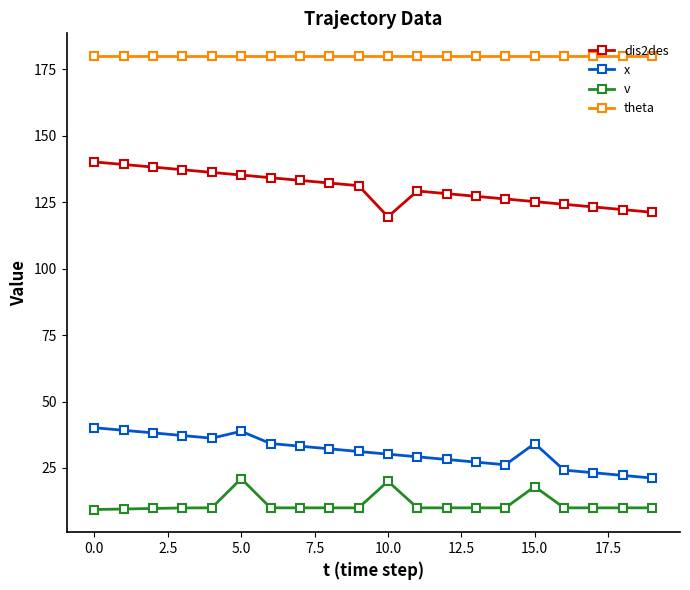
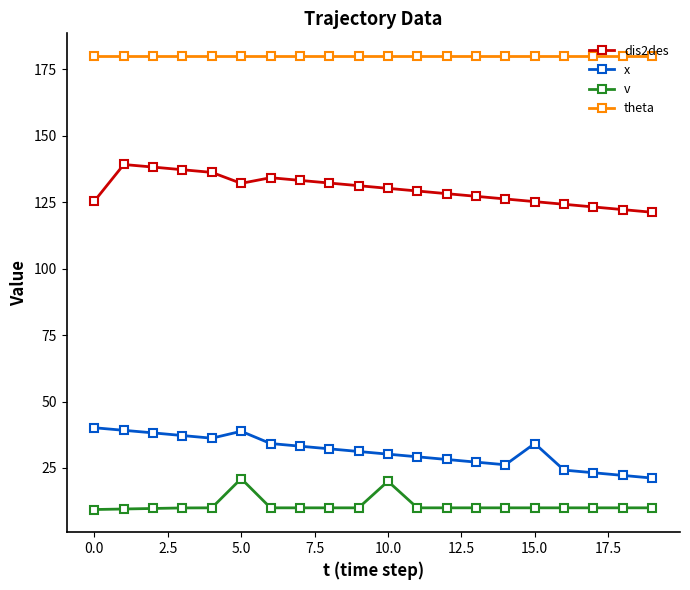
  {
    "dis2des": {
-     "0.0": 140,
-     "5.0": 135,
-     "10.0": 120,
+     "0.0": 125,
+     "5.0": 132,
+     "10.0": 130,
      "15.0": 125
    },
    "x": {
      "0.0": 40,
      "5.0": 39,
      "10.0": 30,
      "15.0": 34
    },
    "v": {
      "0.0": 9,
      "5.0": 21,
      "10.0": 20,
-     "15.0": 18
+     "15.0": 10
    },
    "theta": {
      "0.0": 180,
      "5.0": 180,
      "10.0": 180,
      "15.0": 180
    }
  }
